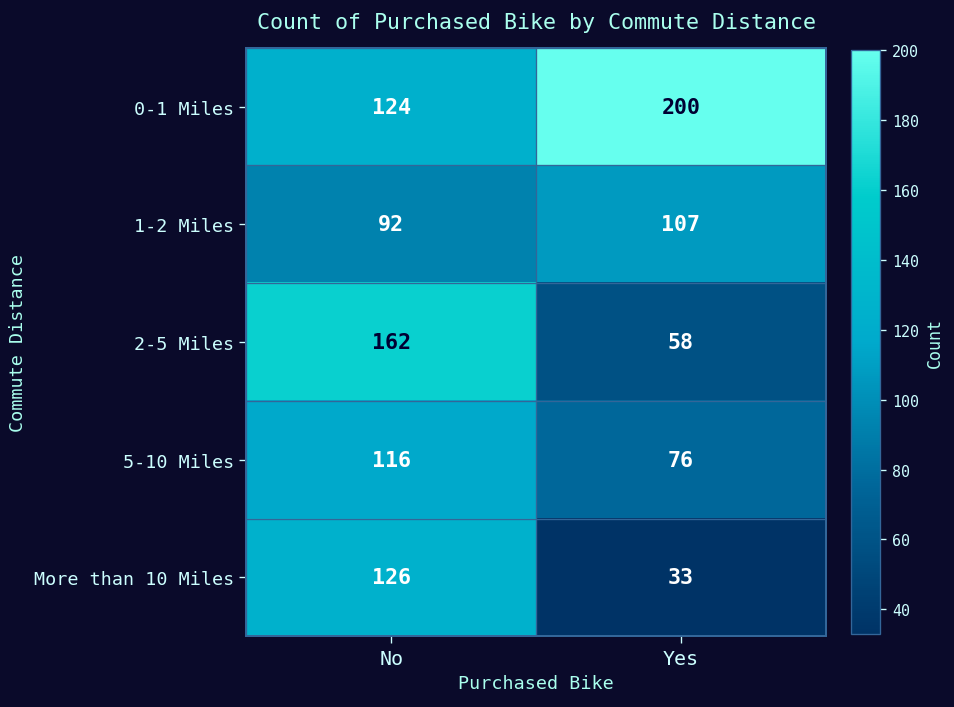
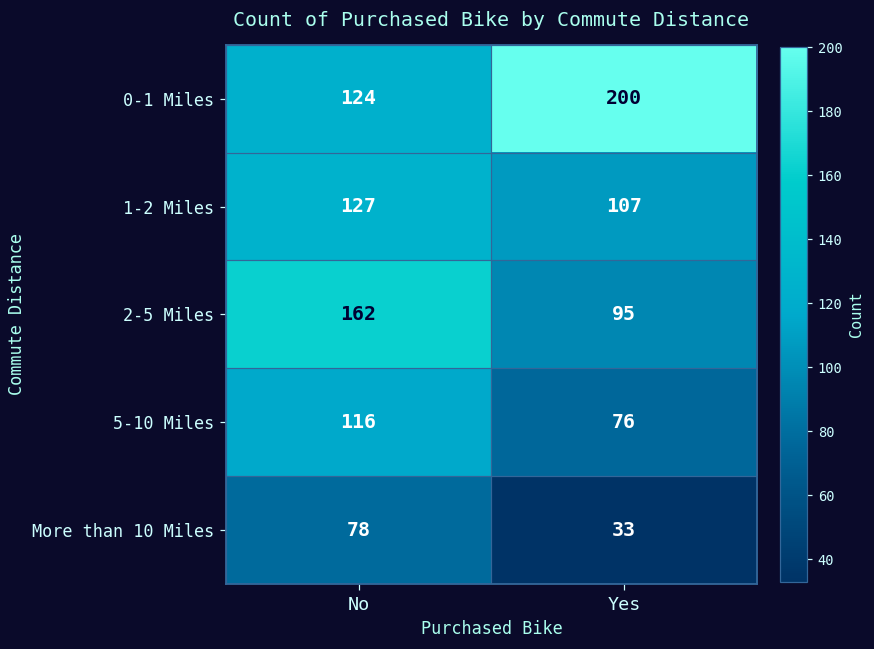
  {
    "0-1 Miles": {
      "No": 124,
      "Yes": 200
    },
    "1-2 Miles": {
-     "No": 92,
+     "No": 127,
      "Yes": 107
    },
    "2-5 Miles": {
      "No": 162,
-     "Yes": 58
+     "Yes": 95
    },
    "5-10 Miles": {
      "No": 116,
      "Yes": 76
    },
    "More than 10 Miles": {
-     "No": 126,
+     "No": 78,
      "Yes": 33
    }
  }
